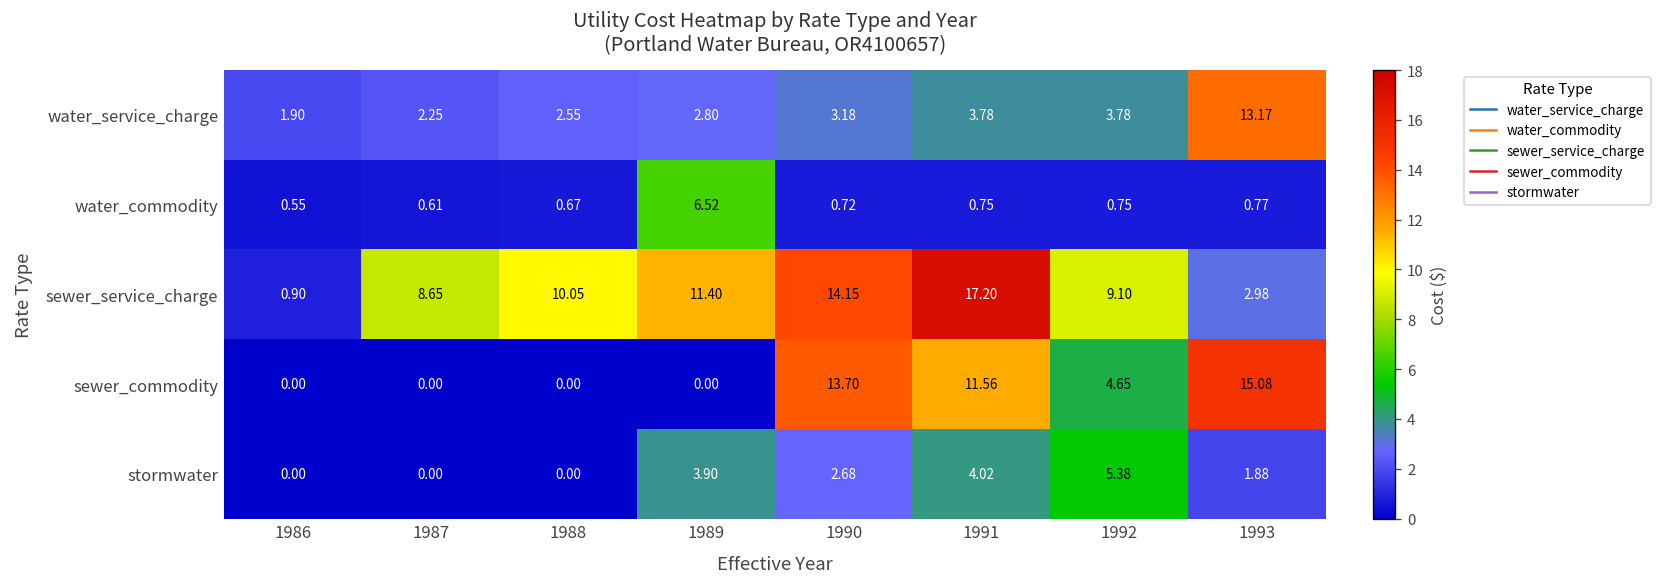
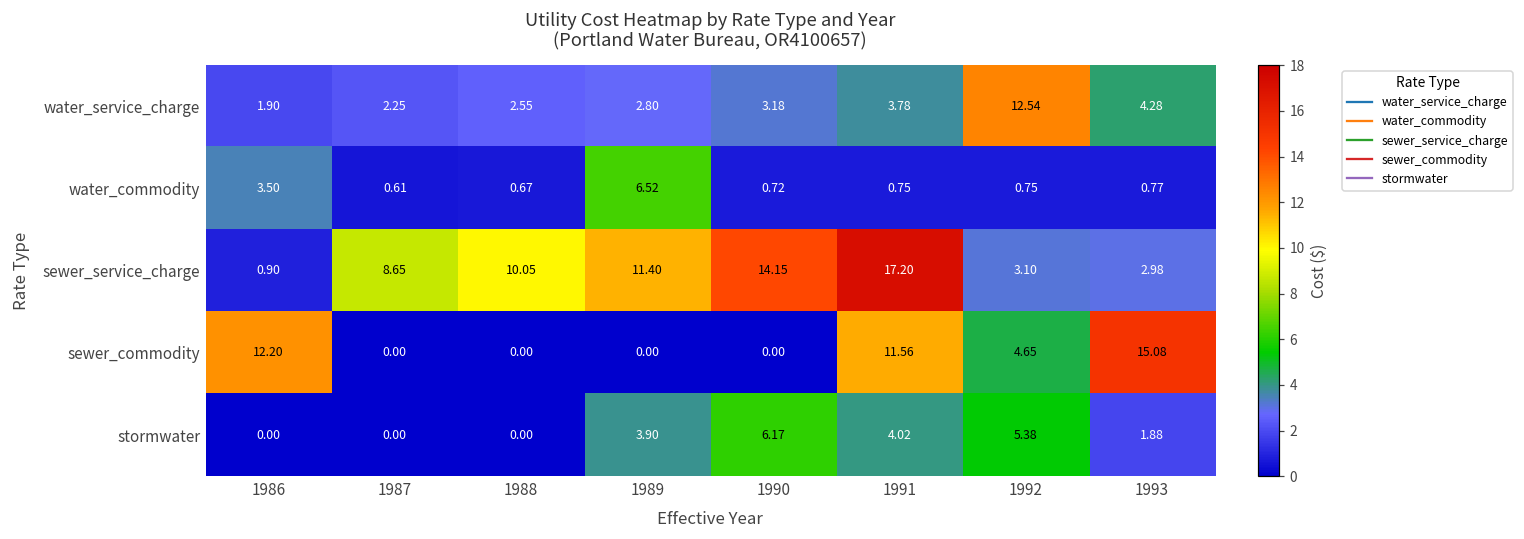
  {
    "water_service_charge": {
      "1986": 1.90,
      "1987": 2.25,
      "1988": 2.55,
      "1989": 2.80,
      "1990": 3.18,
      "1991": 3.78,
-     "1992": 3.78,
-     "1993": 13.17
+     "1992": 12.54,
+     "1993": 4.28
    },
    "water_commodity": {
-     "1986": 0.55,
+     "1986": 3.50,
      "1987": 0.61,
      "1988": 0.67,
      "1989": 6.52,
      "1990": 0.72,
      "1991": 0.75,
      "1992": 0.75,
      "1993": 0.77
    },
    "sewer_service_charge": {
      "1986": 0.90,
      "1987": 8.65,
      "1988": 10.05,
      "1989": 11.40,
      "1990": 14.15,
      "1991": 17.20,
-     "1992": 9.10,
+     "1992": 3.10,
      "1993": 2.98
    },
    "sewer_commodity": {
-     "1986": 0.00,
+     "1986": 12.20,
      "1987": 0.00,
      "1988": 0.00,
      "1989": 0.00,
-     "1990": 13.70,
+     "1990": 0.00,
      "1991": 11.56,
      "1992": 4.65,
      "1993": 15.08
    },
    "stormwater": {
      "1986": 0.00,
      "1987": 0.00,
      "1988": 0.00,
      "1989": 3.90,
-     "1990": 2.68,
+     "1990": 6.17,
      "1991": 4.02,
      "1992": 5.38,
      "1993": 1.88
    }
  }
